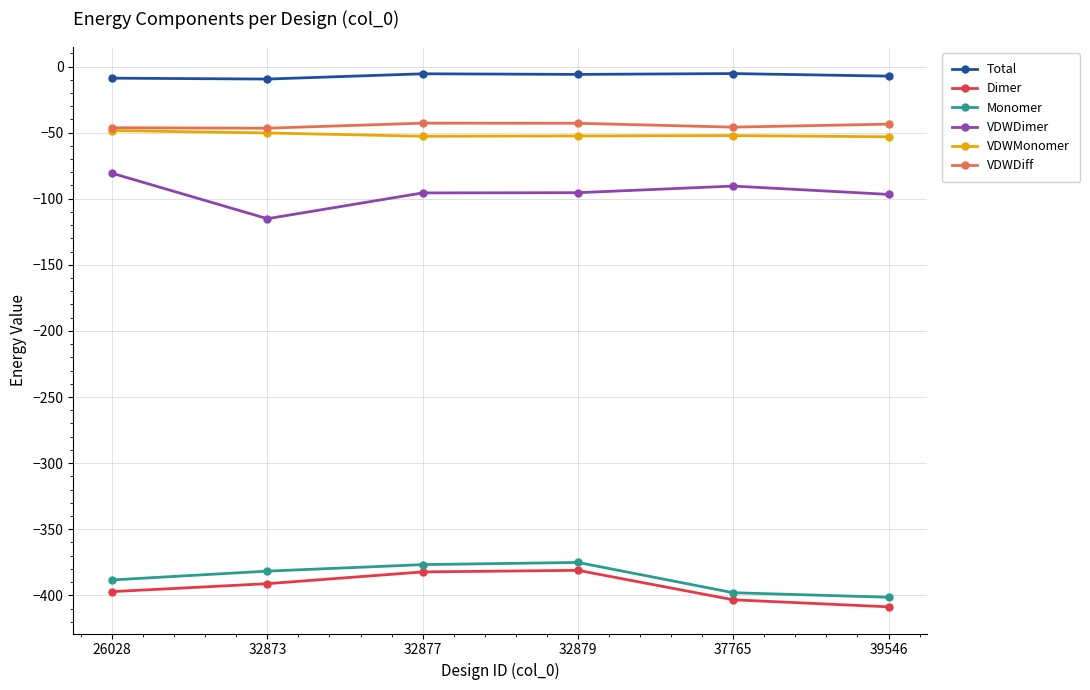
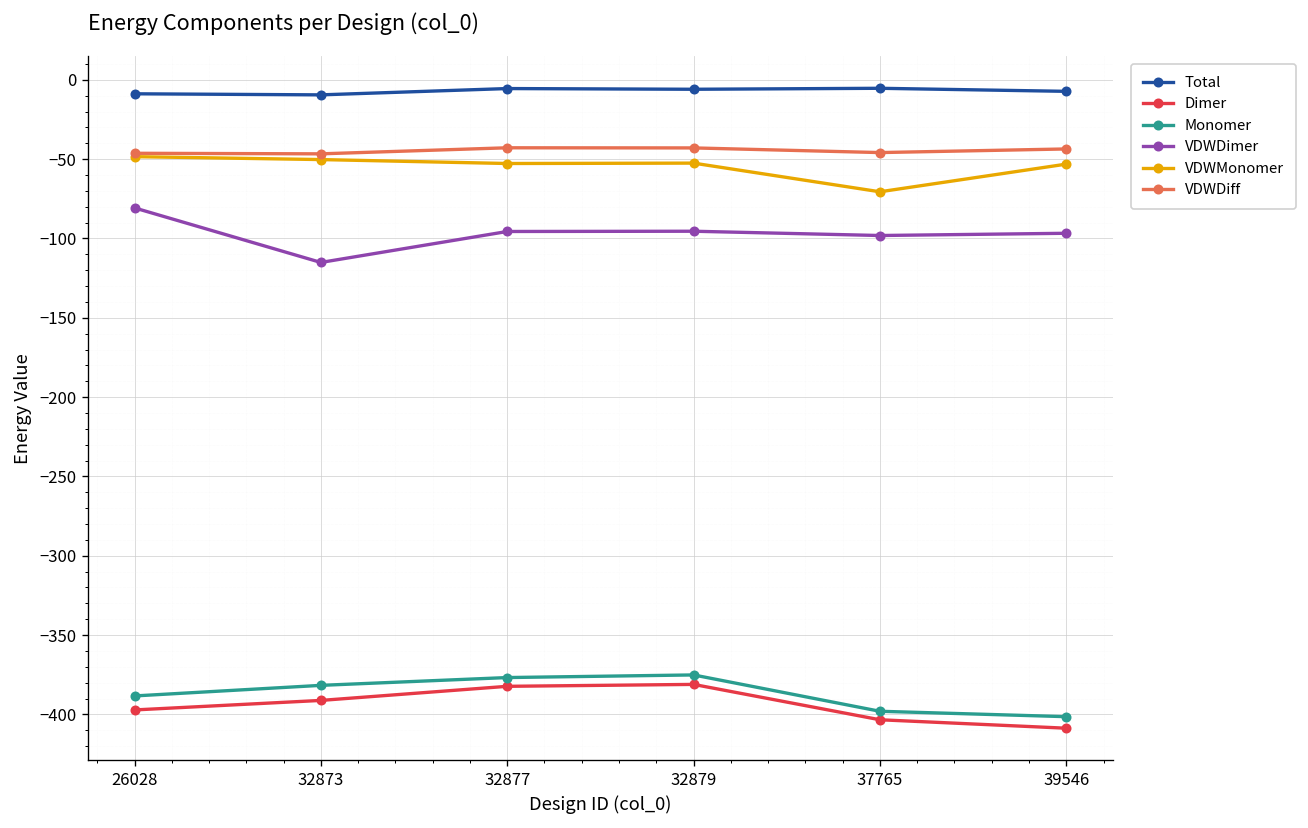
  {
    "Total": {
      "26028": -9,
      "32873": -9,
      "32877": -6,
      "32879": -6,
      "37765": -5,
      "39546": -7
    },
    "Monomer": {
      "26028": -388,
      "32873": -382,
      "32877": -377,
      "32879": -375,
      "37765": -398,
      "39546": -401
    },
    "VDWDimer": {
      "26028": -81,
      "32873": -115,
      "32877": -96,
      "32879": -95,
-     "37765": -90,
+     "37765": -98,
      "39546": -97
    },
    "VDWMonomer": {
      "26028": -48,
      "32873": -50,
      "32877": -53,
      "32879": -53,
-     "37765": -52,
+     "37765": -71,
      "39546": -53
    }
  }
